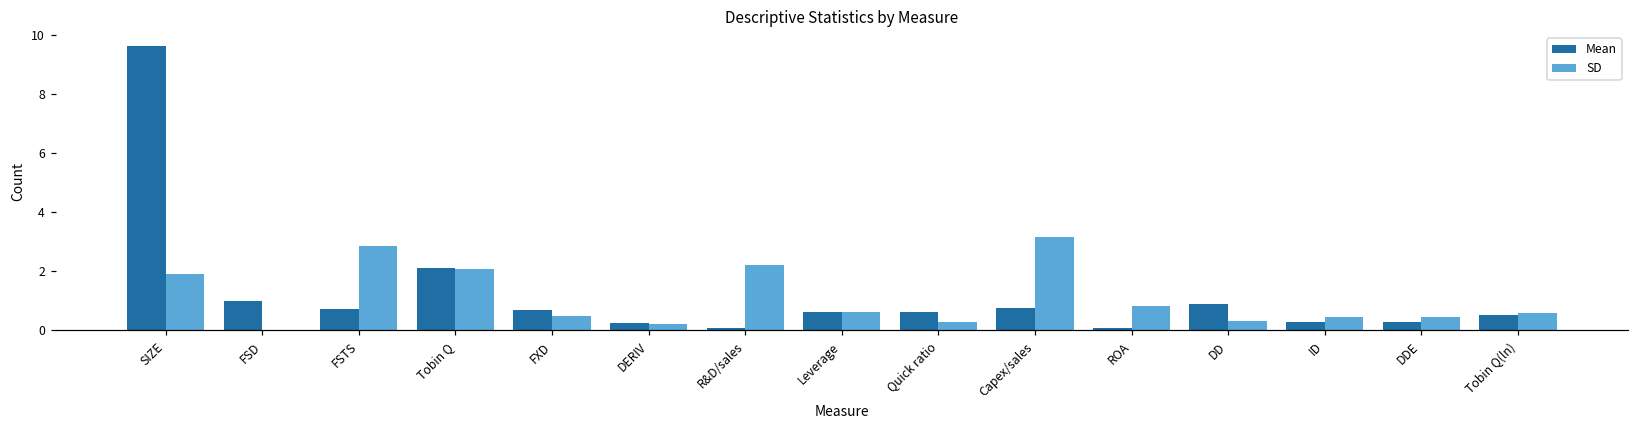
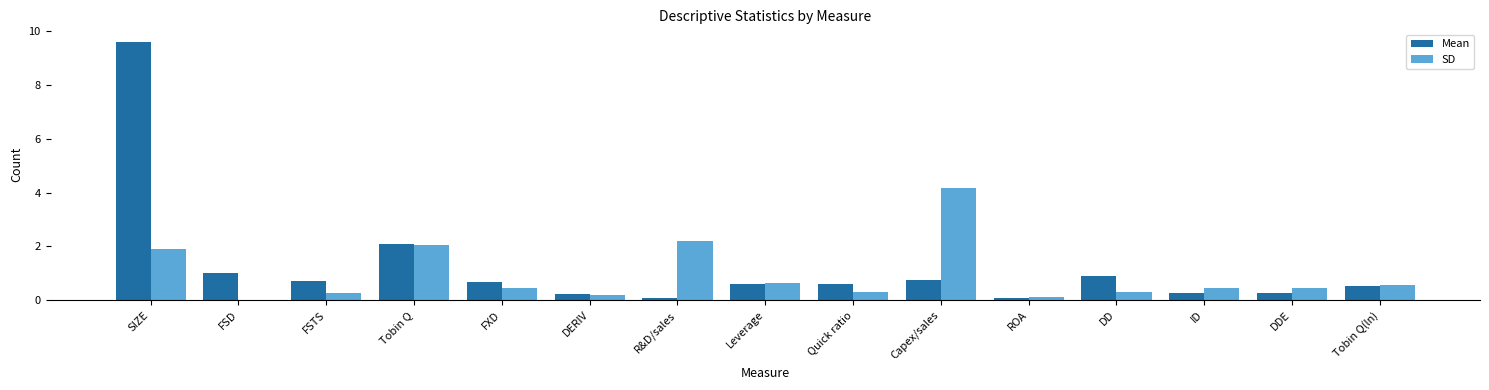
  {
    "Mean": {
      "SIZE": 9.6,
      "FSD": 1.0,
      "FSTS": 0.7,
      "Tobin Q": 2.1,
      "FXD": 0.7,
      "DERIV": 0.2,
      "Leverage": 0.6,
      "Quick ratio": 0.6,
      "Capex/sales": 0.8,
      "DD": 0.9,
      "ID": 0.3,
      "DDE": 0.3,
      "Tobin Q(ln)": 0.5
    },
    "SD": {
      "SIZE": 1.9,
      "FSD": 0.0,
-     "FSTS": 2.8,
+     "FSTS": 0.3,
      "Tobin Q": 2.1,
      "FXD": 0.5,
      "DERIV": 0.2,
      "R&D/sales": 2.2,
      "Leverage": 0.6,
      "Quick ratio": 0.3,
-     "Capex/sales": 3.2,
-     "ROA": 0.8,
+     "Capex/sales": 4.2,
+     "ROA": 0.1,
      "DD": 0.3,
      "ID": 0.5,
      "DDE": 0.5,
      "Tobin Q(ln)": 0.6
    }
  }
